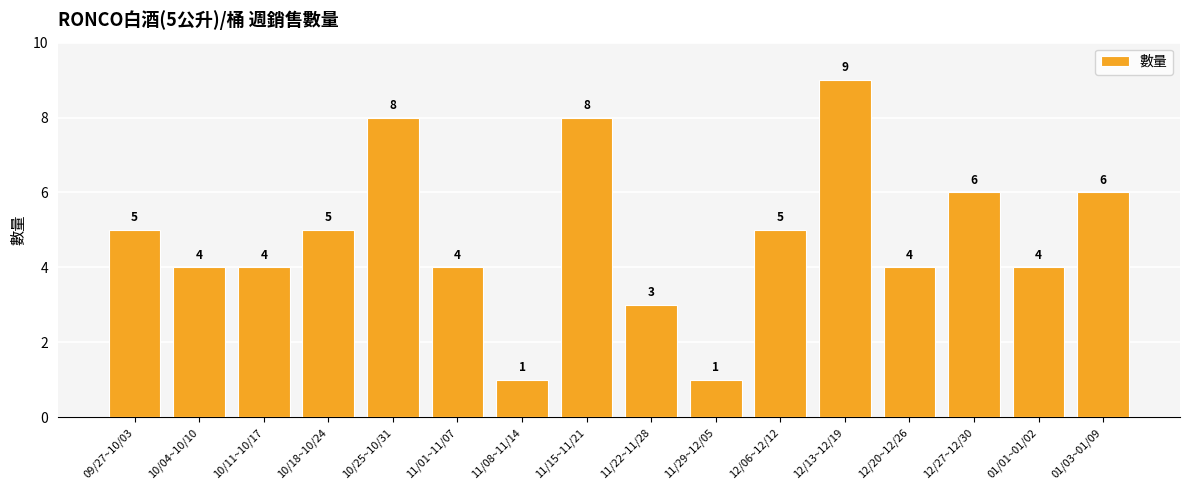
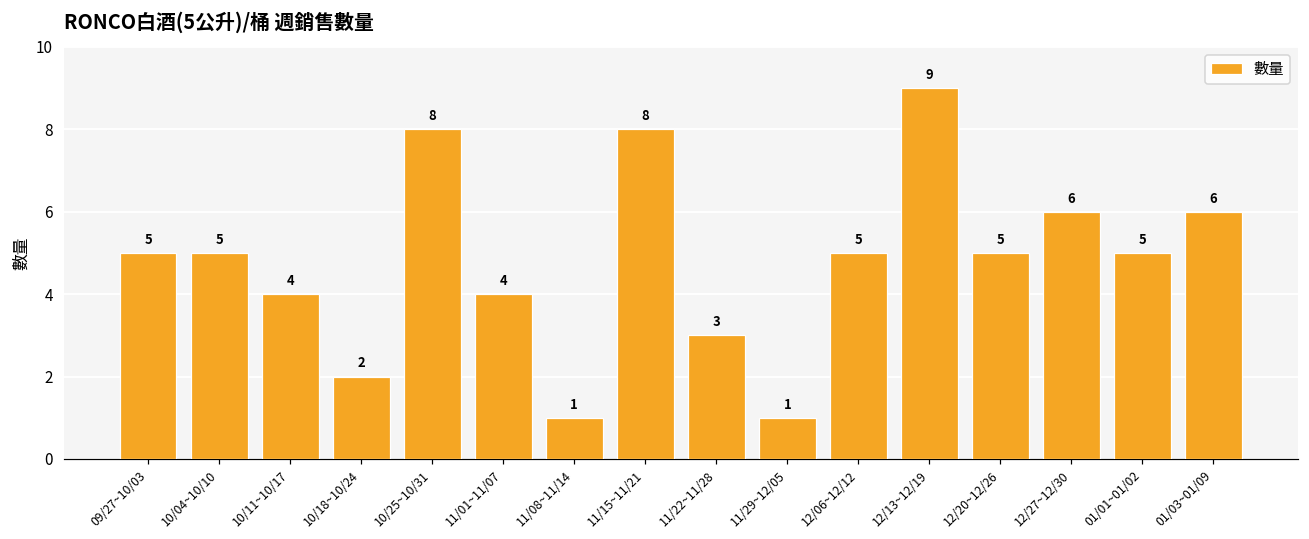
  {
    "09/27~10/03": 5,
-   "10/04~10/10": 4,
+   "10/04~10/10": 5,
    "10/11~10/17": 4,
-   "10/18~10/24": 5,
+   "10/18~10/24": 2,
    "10/25~10/31": 8,
    "11/01~11/07": 4,
    "11/08~11/14": 1,
    "11/15~11/21": 8,
    "11/22~11/28": 3,
    "11/29~12/05": 1,
    "12/06~12/12": 5,
    "12/13~12/19": 9,
-   "12/20~12/26": 4,
+   "12/20~12/26": 5,
    "12/27~12/30": 6,
-   "01/01~01/02": 4,
+   "01/01~01/02": 5,
    "01/03~01/09": 6
  }
